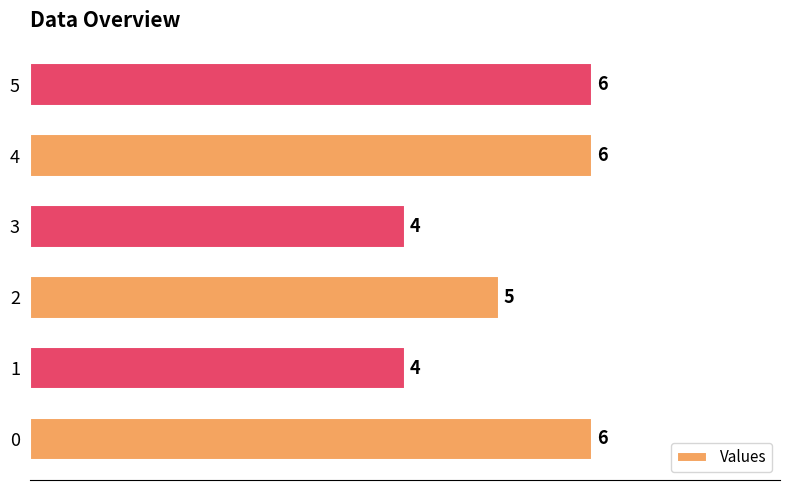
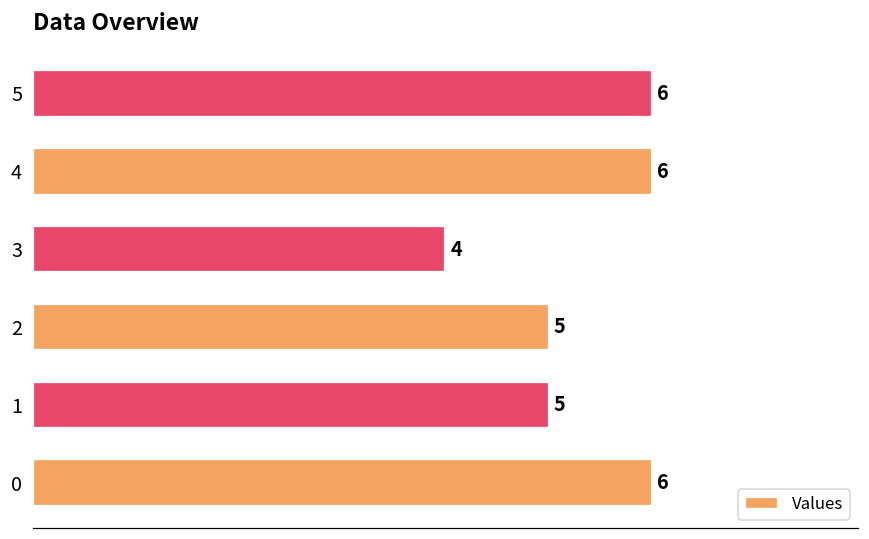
  {
    "5": 6,
    "4": 6,
    "3": 4,
    "2": 5,
-   "1": 4,
+   "1": 5,
    "0": 6
  }
